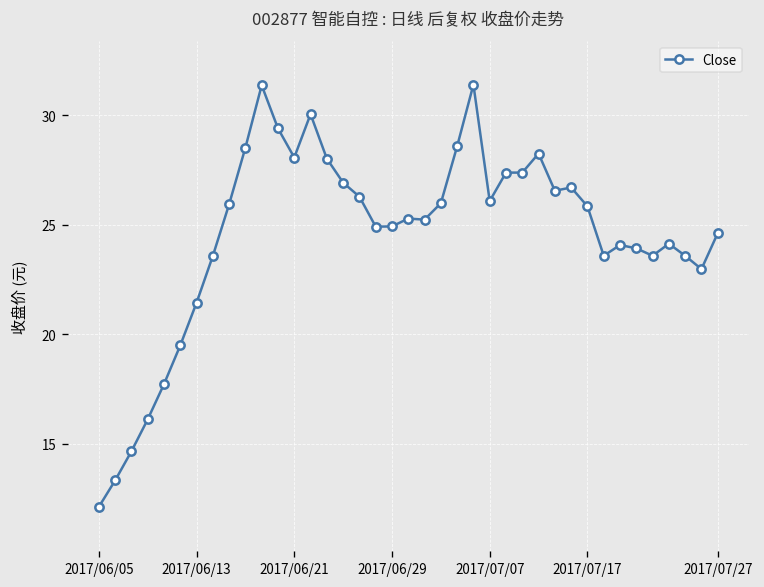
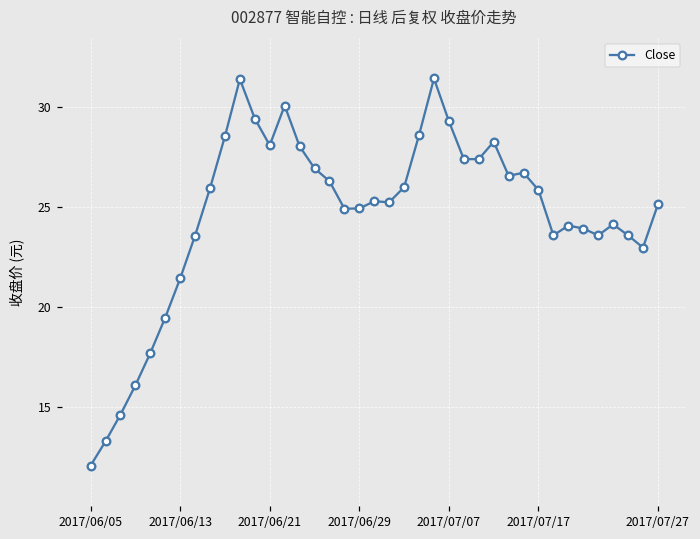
  {
    "2017/06/05": 12.1,
    "2017/06/13": 21.4,
    "2017/06/21": 28.1,
    "2017/06/29": 24.9,
-   "2017/07/07": 26.1,
+   "2017/07/07": 29.3,
    "2017/07/17": 25.8,
-   "2017/07/27": 24.6
+   "2017/07/27": 25.1
  }
